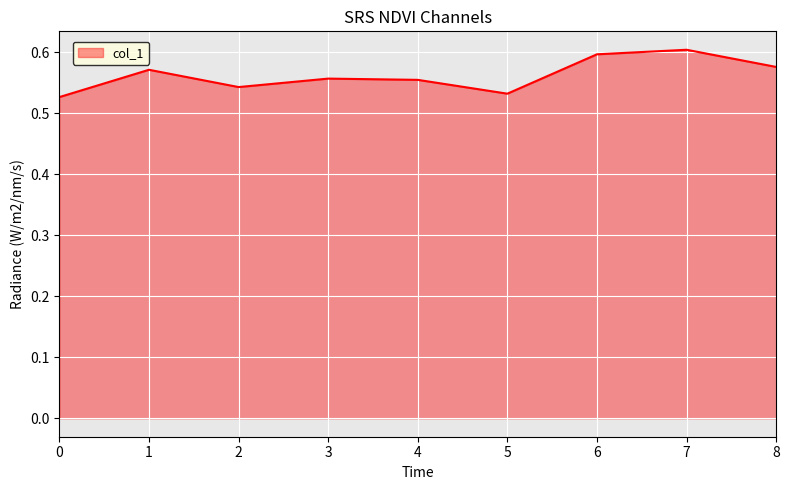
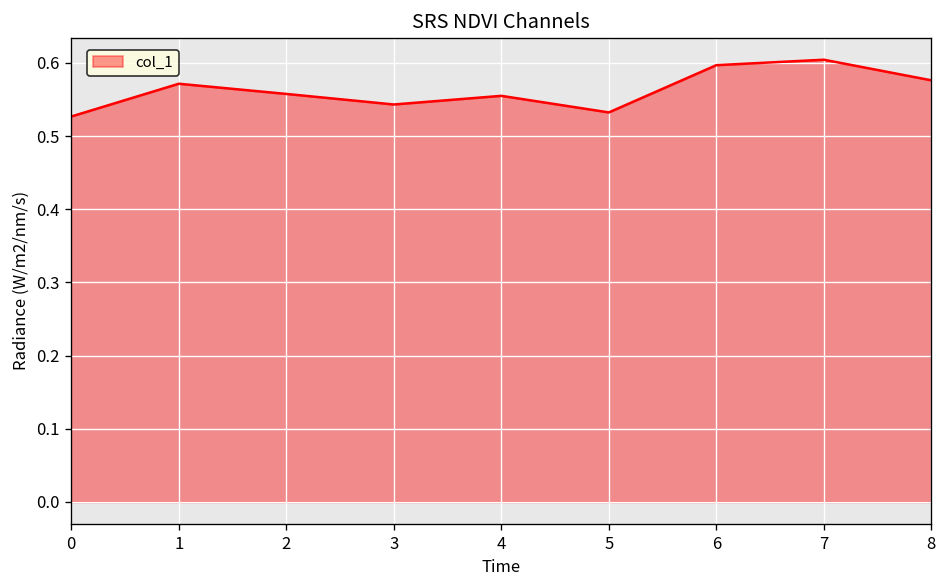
  {
    "0": 0.53,
    "1": 0.57,
-   "2": 0.54,
-   "3": 0.56,
+   "2": 0.56,
+   "3": 0.54,
    "4": 0.56,
    "5": 0.53,
    "6": 0.60,
    "7": 0.60,
    "8": 0.58
  }
